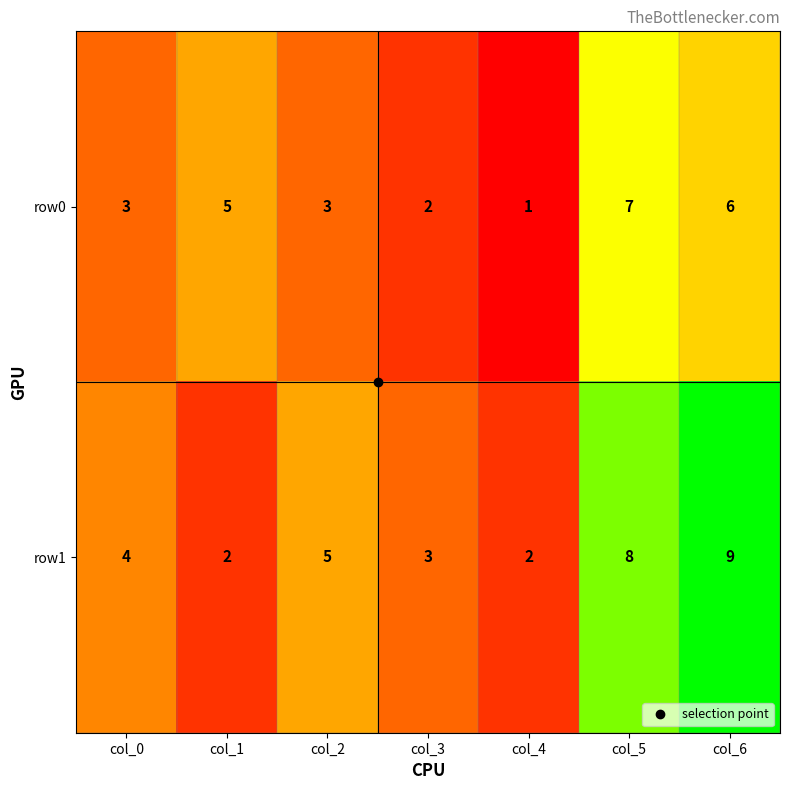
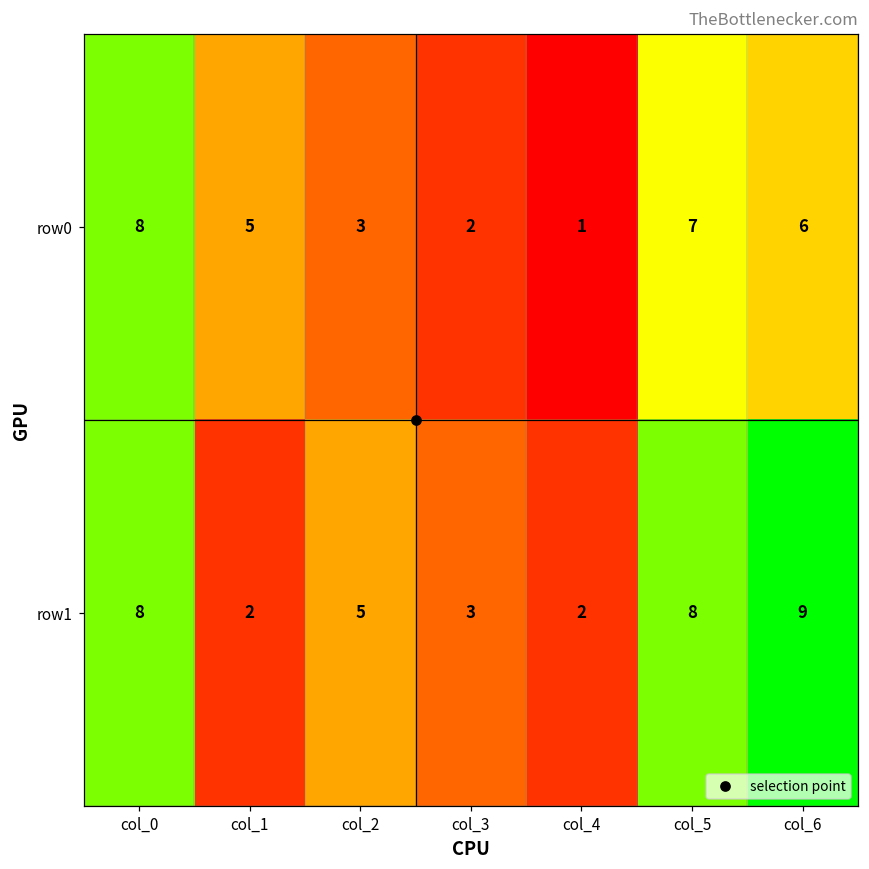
  {
    "row0": {
-     "col_0": 3,
+     "col_0": 8,
      "col_1": 5,
      "col_2": 3,
      "col_3": 2,
      "col_4": 1,
      "col_5": 7,
      "col_6": 6
    },
    "row1": {
-     "col_0": 4,
+     "col_0": 8,
      "col_1": 2,
      "col_2": 5,
      "col_3": 3,
      "col_4": 2,
      "col_5": 8,
      "col_6": 9
    }
  }
